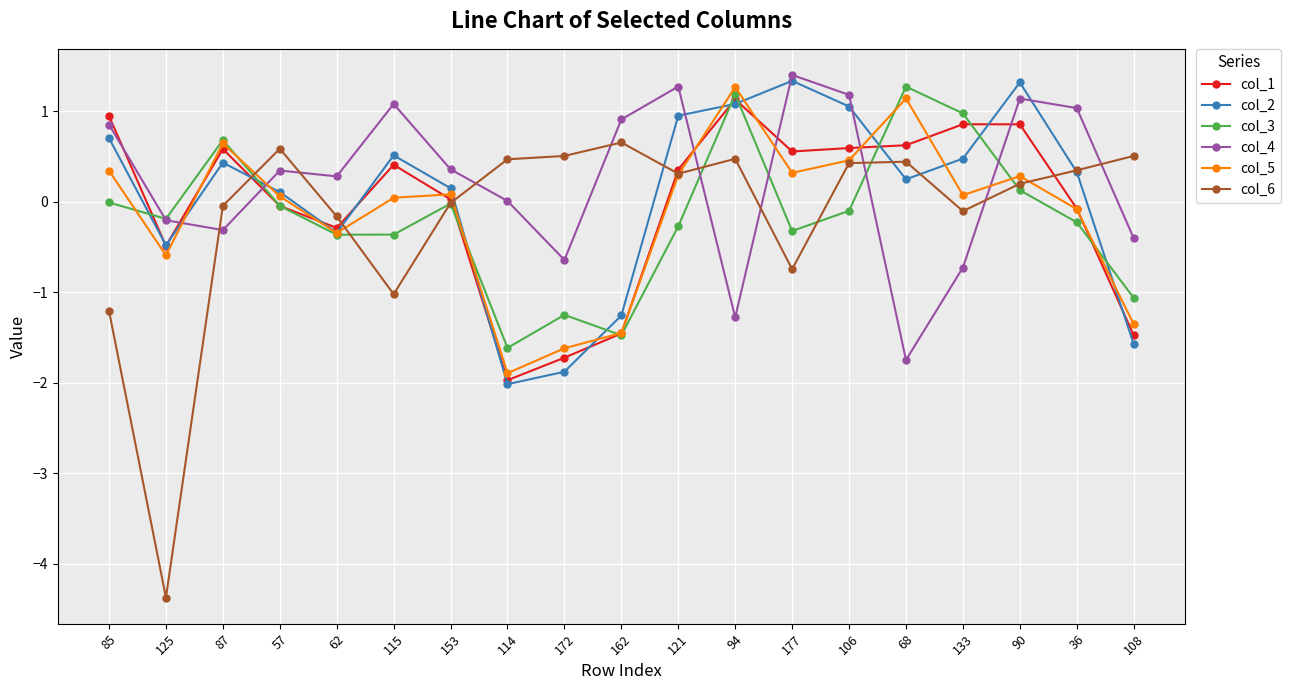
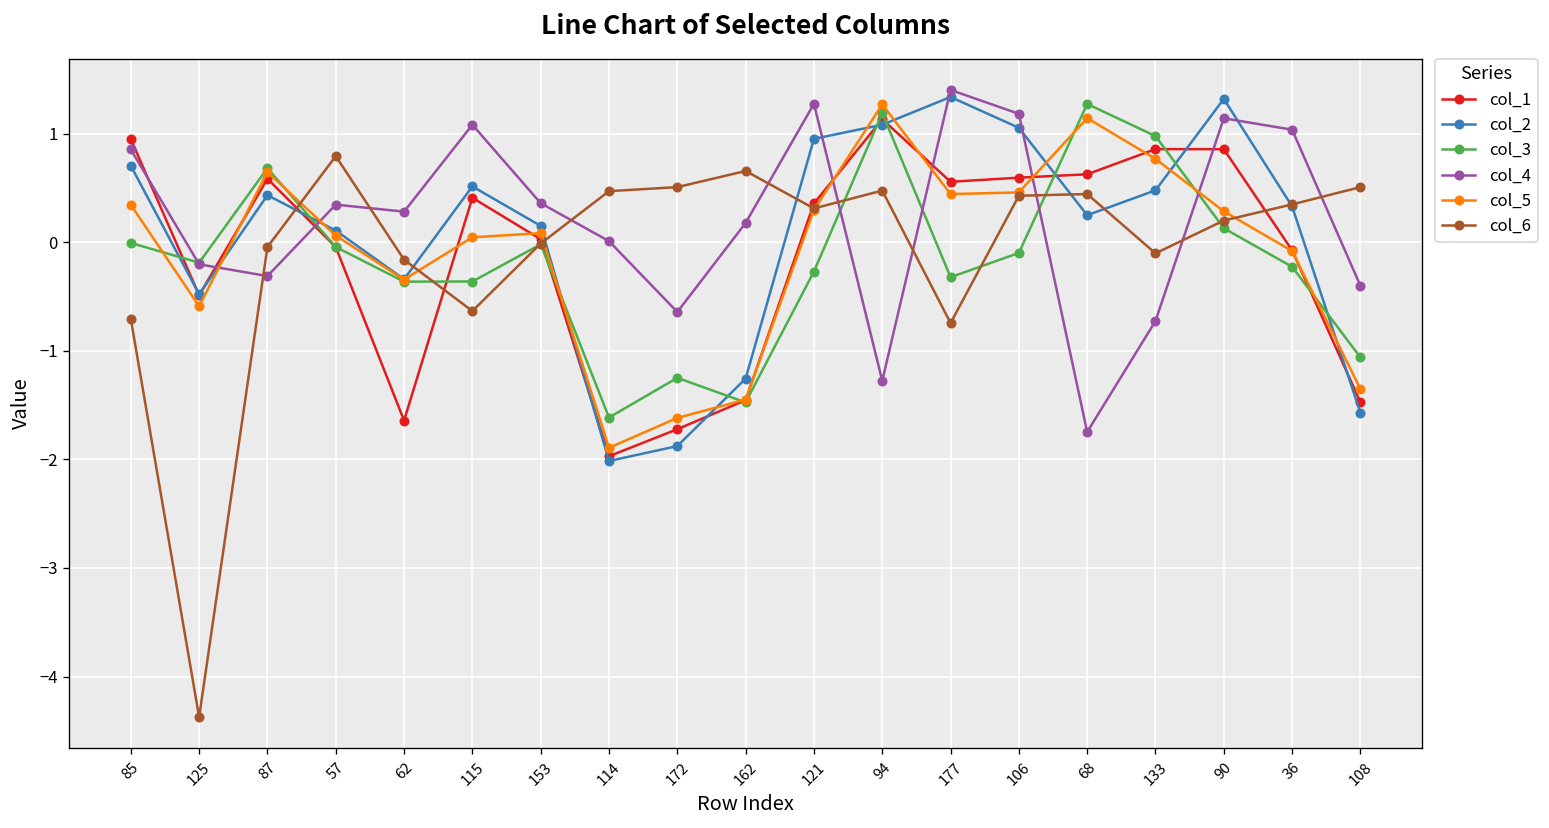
  {
    "col_1": {
      "85": 0.9,
      "87": 0.6,
-     "62": -0.3,
+     "62": -1.6,
      "115": 0.4,
      "153": 0.0,
      "114": -2.0,
      "172": -1.7,
      "121": 0.4,
      "94": 1.1,
      "177": 0.6,
      "106": 0.6,
      "68": 0.6,
      "133": 0.9,
      "90": 0.9,
      "108": -1.5
    },
    "col_2": {
      "85": 0.7,
      "87": 0.4,
      "57": 0.1,
      "115": 0.5,
      "153": 0.1,
      "114": -2.0,
      "172": -1.9,
      "162": -1.3,
      "121": 1.0,
      "94": 1.1,
      "177": 1.3,
      "106": 1.1,
      "68": 0.2,
      "133": 0.5,
      "90": 1.3,
      "108": -1.6
    },
    "col_3": {
      "85": 0.0,
      "87": 0.7,
      "115": -0.4,
      "114": -1.6,
      "172": -1.2,
      "121": -0.3,
      "94": 1.2,
      "177": -0.3,
      "106": -0.1,
      "68": 1.3,
      "133": 1.0,
      "90": 0.1,
      "36": -0.2,
      "108": -1.1
    },
    "col_4": {
      "85": 0.9,
      "87": -0.3,
      "57": 0.3,
      "62": 0.3,
      "115": 1.1,
      "153": 0.4,
      "114": 0.0,
      "172": -0.6,
-     "162": 0.9,
+     "162": 0.2,
      "121": 1.3,
      "94": -1.3,
      "177": 1.4,
      "106": 1.2,
      "68": -1.7,
      "133": -0.7,
      "90": 1.1,
      "36": 1.0,
      "108": -0.4
    },
    "col_5": {
      "85": 0.3,
      "125": -0.6,
      "87": 0.6,
      "57": 0.1,
      "115": 0.0,
      "153": 0.1,
      "114": -1.9,
      "172": -1.6,
      "94": 1.3,
-     "177": 0.3,
+     "177": 0.4,
      "106": 0.5,
      "68": 1.1,
-     "133": 0.1,
+     "133": 0.8,
      "90": 0.3,
      "108": -1.4
    },
    "col_6": {
-     "85": -1.2,
+     "85": -0.7,
      "125": -4.4,
      "87": 0.0,
-     "57": 0.6,
+     "57": 0.8,
      "62": -0.2,
-     "115": -1.0,
+     "115": -0.6,
      "114": 0.5,
      "172": 0.5,
      "162": 0.7,
      "94": 0.5,
      "177": -0.7,
      "106": 0.4,
      "68": 0.4,
      "133": -0.1,
      "90": 0.2,
      "108": 0.5
    }
  }
